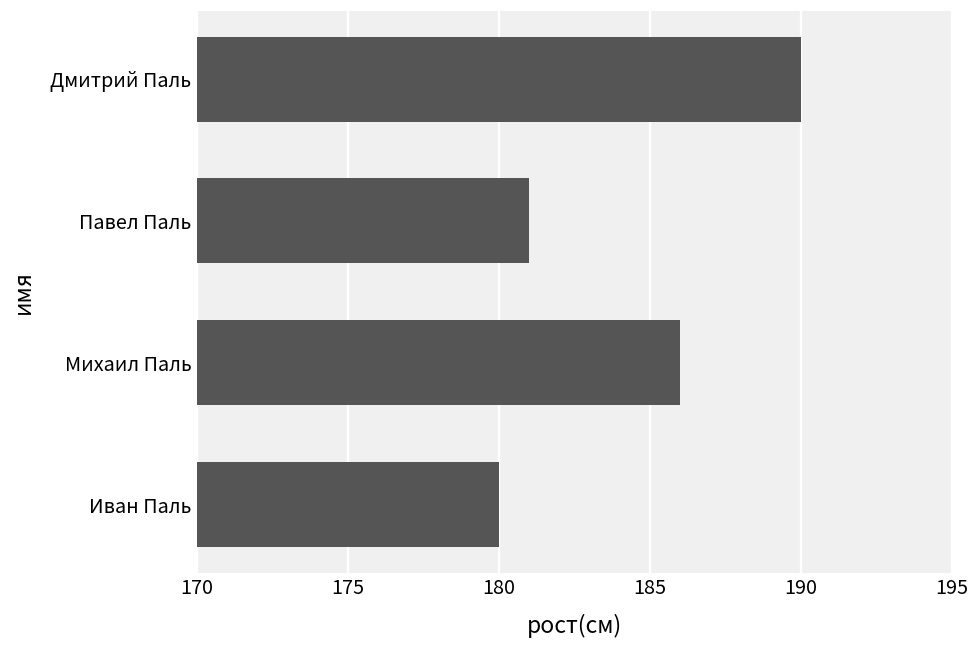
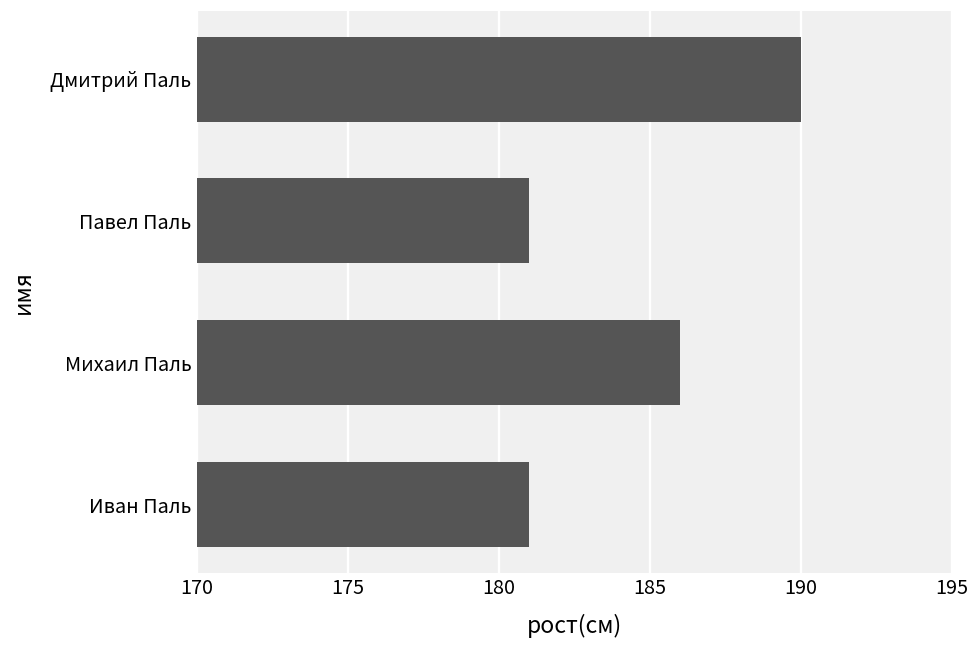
  {
    "Дмитрий Паль": 190,
    "Павел Паль": 181,
    "Михаил Паль": 186,
-   "Иван Паль": 180
+   "Иван Паль": 181
  }
